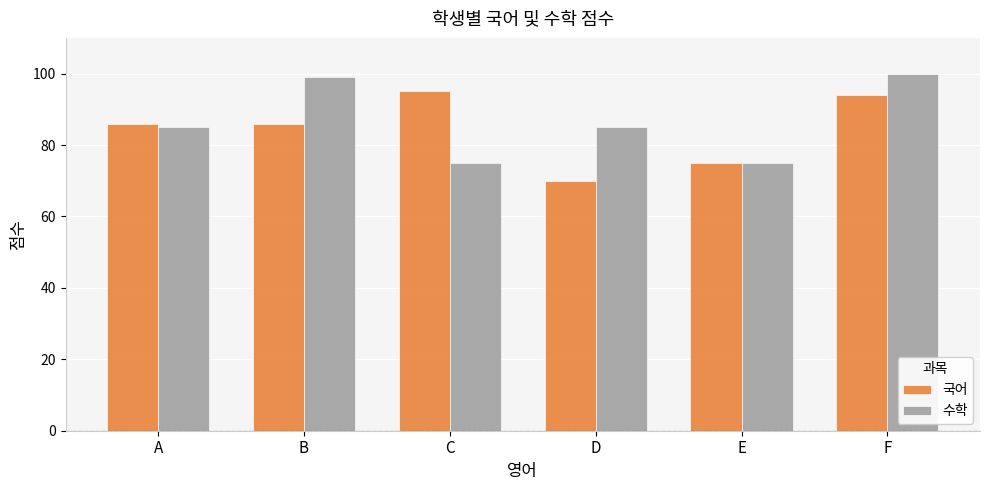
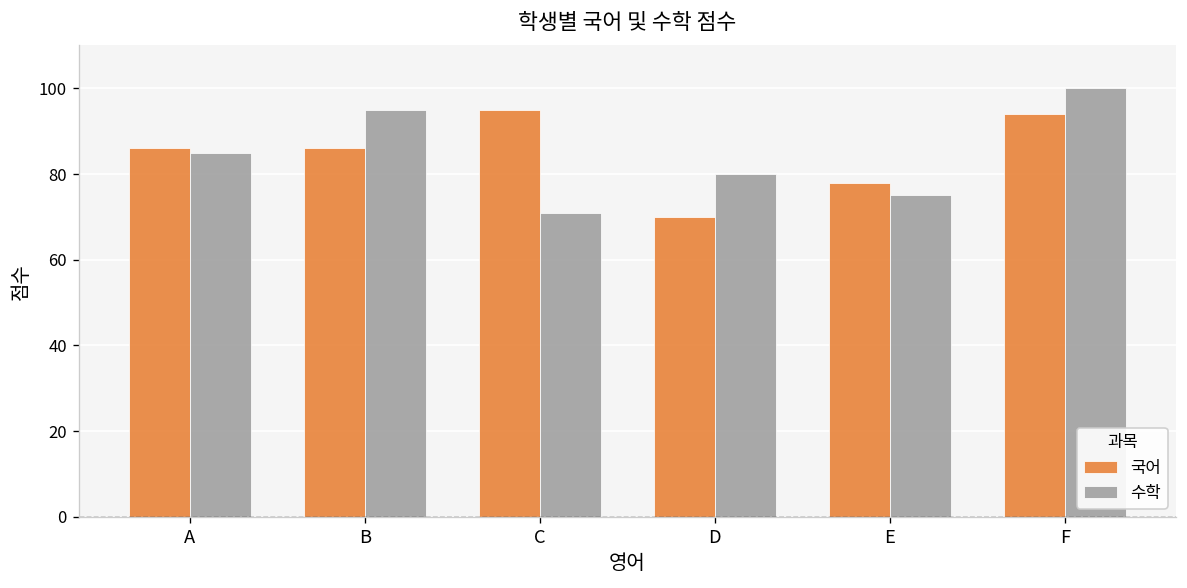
  {
    "국어": {
      "A": 86,
      "B": 86,
      "C": 95,
      "D": 70,
-     "E": 75,
+     "E": 78,
      "F": 94
    },
    "수학": {
      "A": 85,
-     "B": 99,
-     "C": 75,
-     "D": 85,
+     "B": 95,
+     "C": 71,
+     "D": 80,
      "E": 75,
      "F": 100
    }
  }
